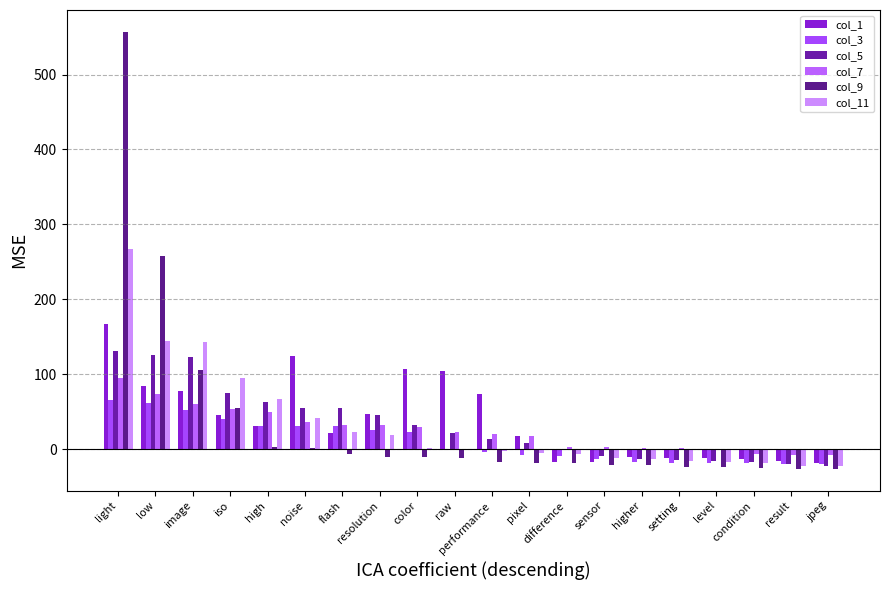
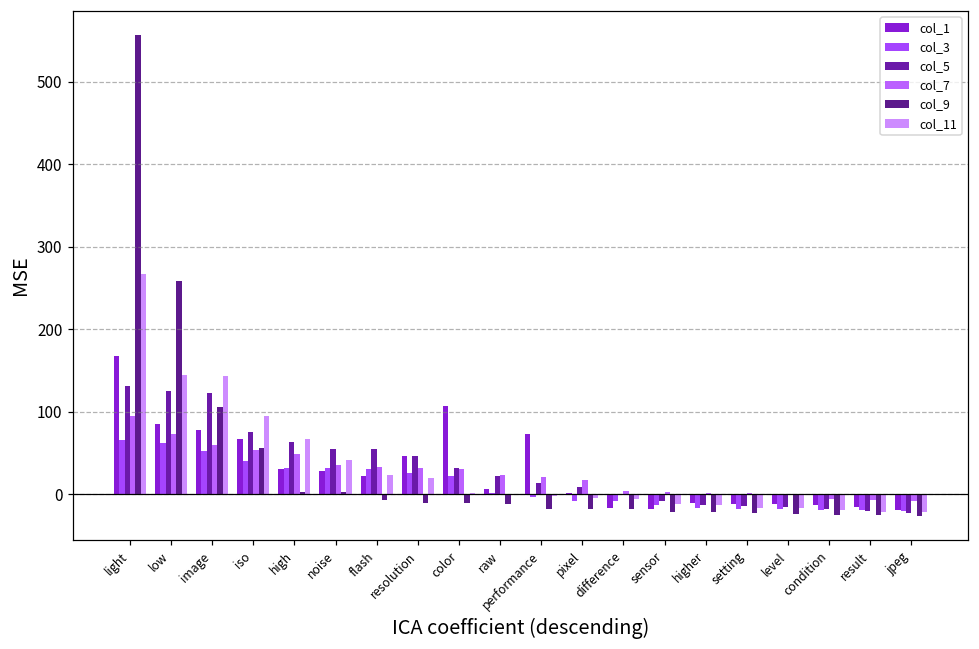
  {
    "col_1": {
      "light": 170,
      "low": 90,
      "image": 80,
-     "iso": 50,
+     "iso": 70,
      "high": 30,
-     "noise": 120,
+     "noise": 30,
      "flash": 20,
      "resolution": 50,
      "color": 110,
-     "raw": 100,
+     "raw": 10,
      "performance": 70,
-     "pixel": 20,
+     "pixel": 0,
      "difference": -20,
      "sensor": -20,
      "higher": -10,
      "setting": -10,
      "level": -10,
      "condition": -10,
      "result": -20,
      "jpeg": -20
    }
  }
